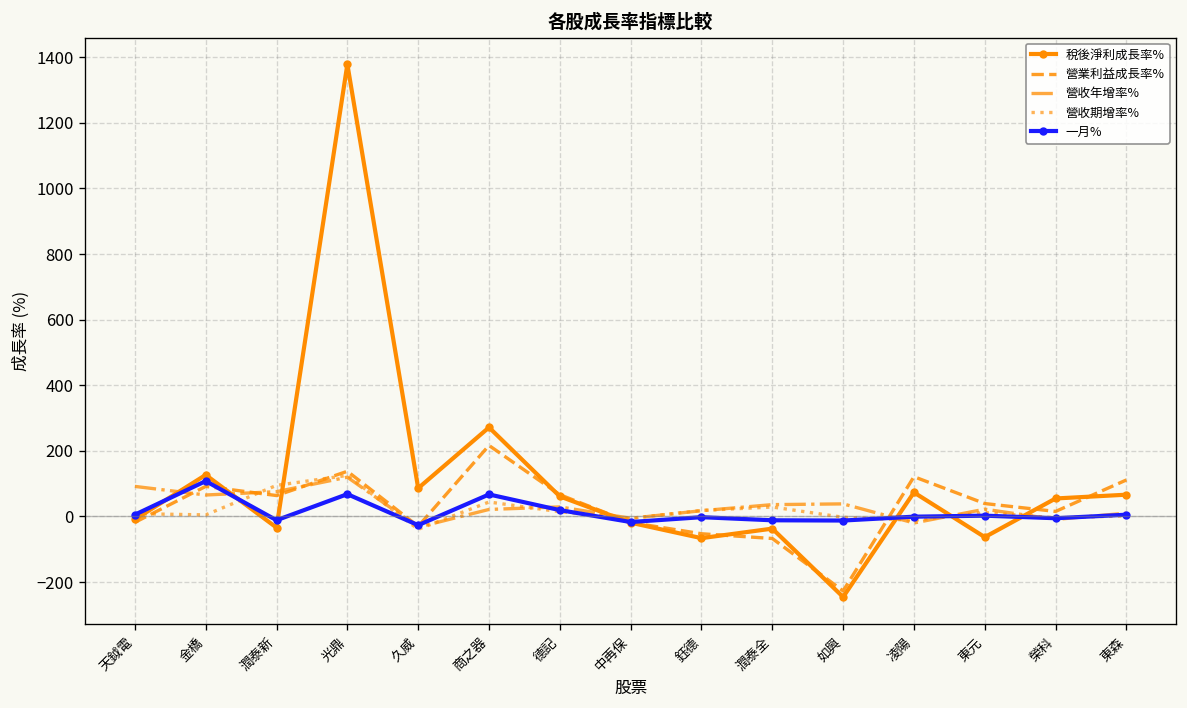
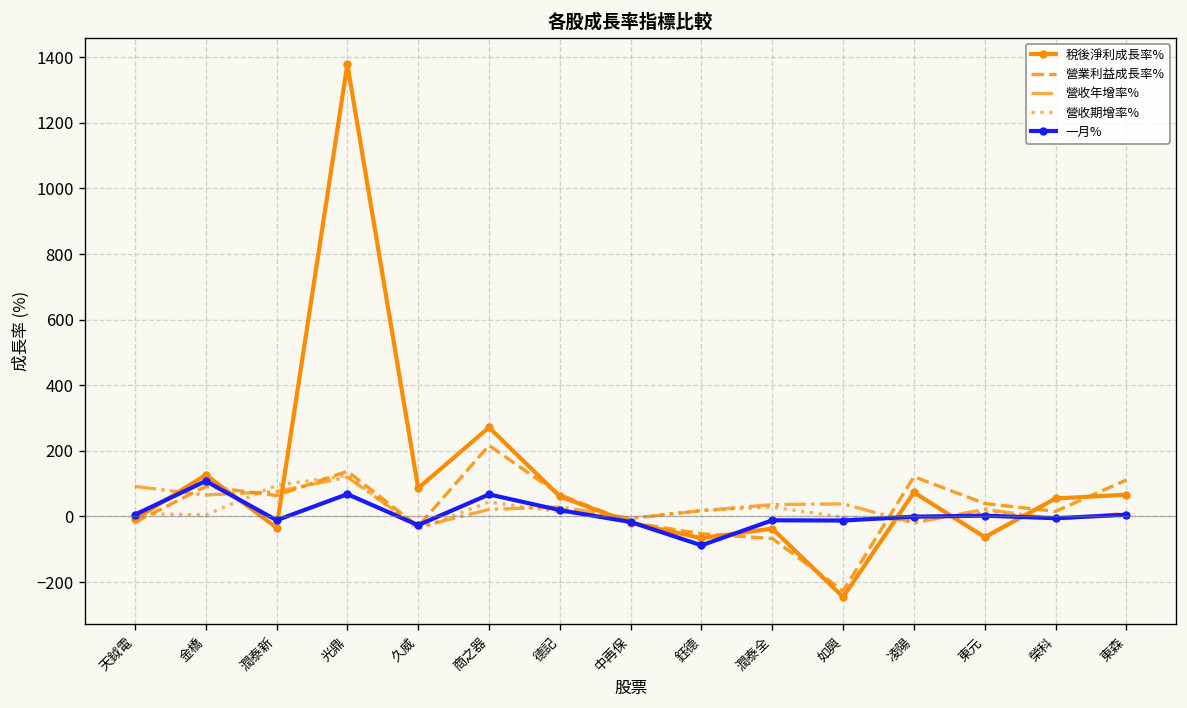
  {
    "一月%": {
      "金橋": 110,
      "潤泰新": -10,
      "光鼎": 70,
      "商之器": 70,
-     "鈺德": 0,
+     "鈺德": -90,
      "潤泰全": -10,
      "如興": -10,
      "凌陽": 0
    }
  }
